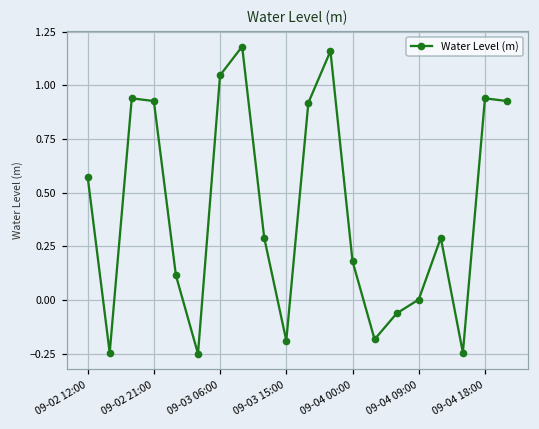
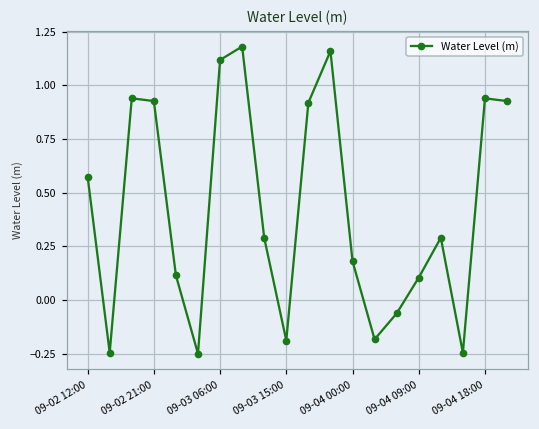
  {
    "09-02 12:00": 0.58,
    "09-02 21:00": 0.93,
-   "09-03 06:00": 1.05,
+   "09-03 06:00": 1.12,
    "09-03 15:00": -0.19,
    "09-04 00:00": 0.18,
-   "09-04 09:00": 0.00,
+   "09-04 09:00": 0.10,
    "09-04 18:00": 0.94
  }
